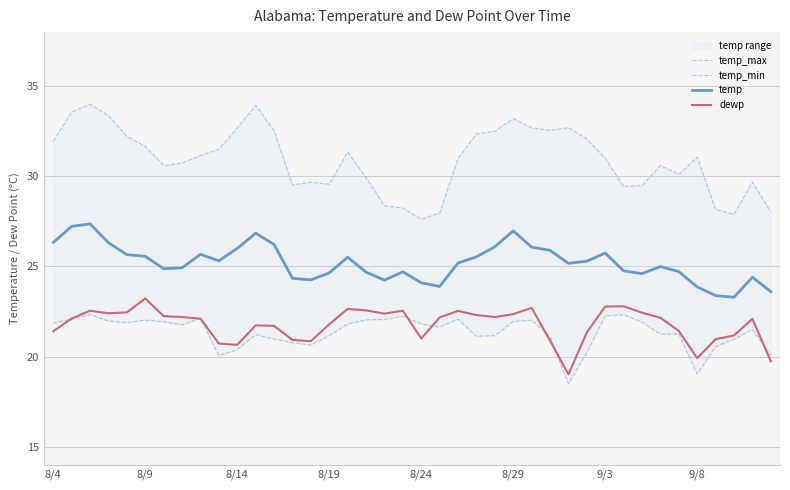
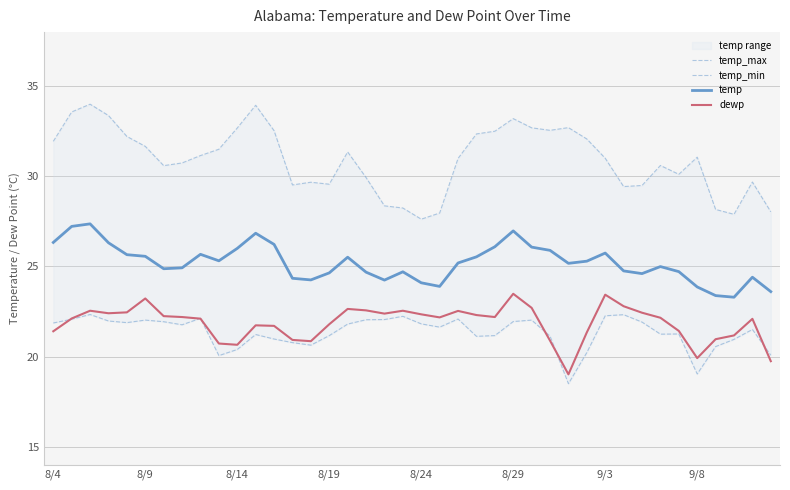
  {
    "temp range": {
      "8/4": 31.9,
      "8/9": 31.7,
      "8/14": 32.7,
      "8/19": 29.6,
      "8/24": 27.6,
      "8/29": 33.2,
      "9/3": 31.0,
      "9/8": 31.1
    },
    "dewp": {
      "8/4": 21.4,
      "8/9": 23.2,
      "8/14": 20.7,
      "8/19": 21.8,
-     "8/24": 21.0,
-     "8/29": 22.4,
-     "9/3": 22.8,
+     "8/24": 22.3,
+     "8/29": 23.5,
+     "9/3": 23.4,
      "9/8": 19.9
    }
  }
